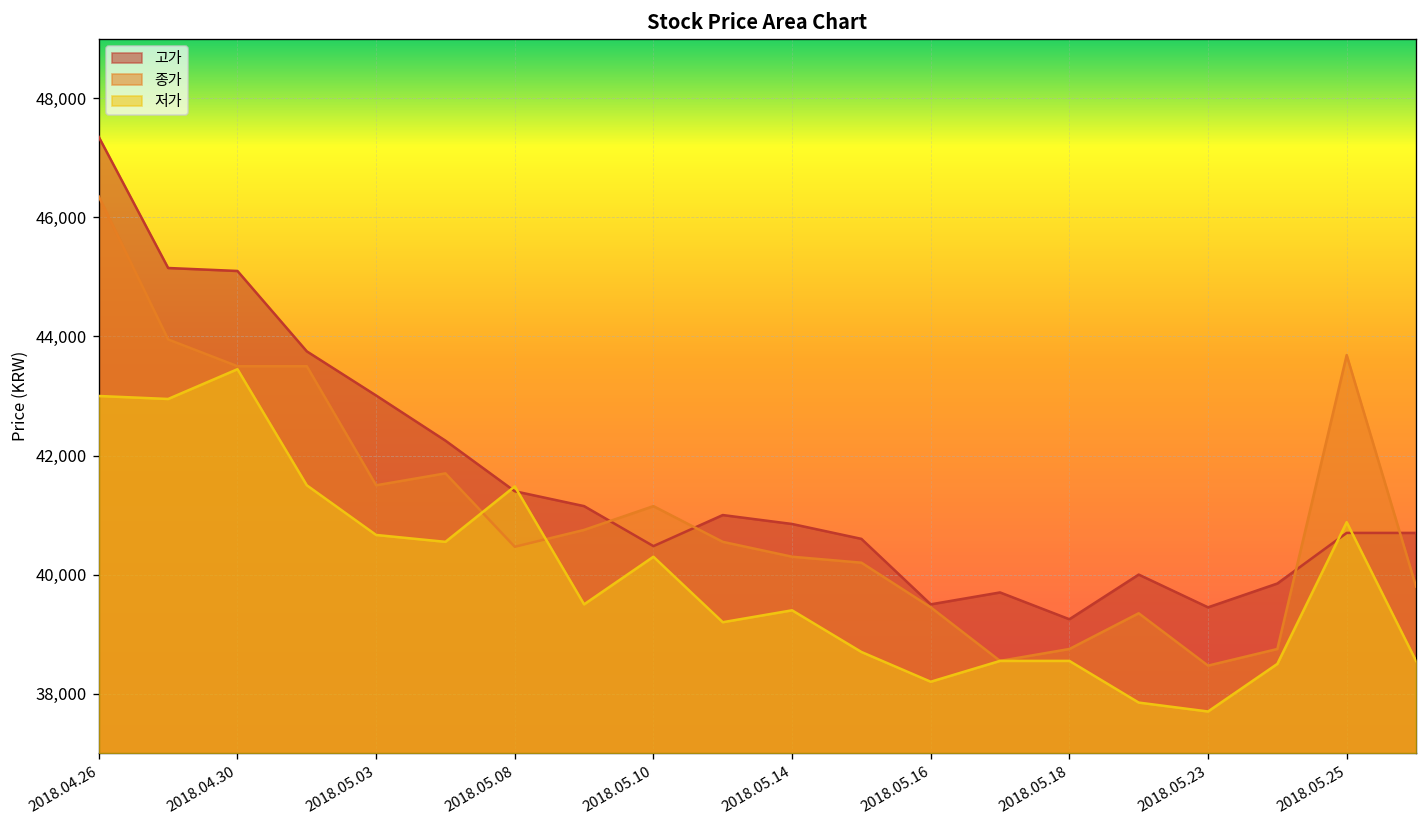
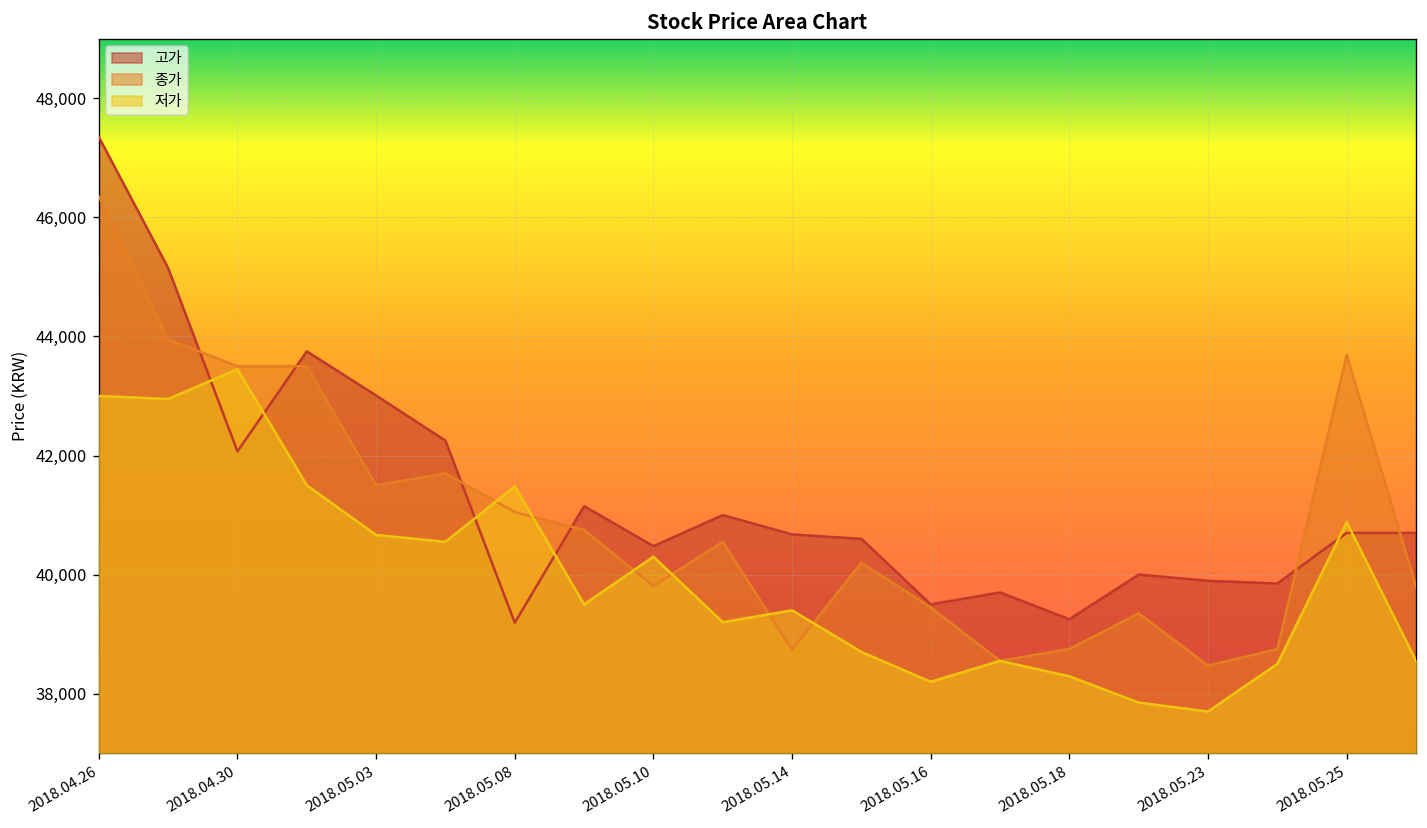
  {
    "고가": {
      "2018.04.26": "47,400",
-     "2018.04.30": "45,100",
+     "2018.04.30": "42,100",
      "2018.05.03": "43,000",
-     "2018.05.08": "41,400",
+     "2018.05.08": "39,200",
      "2018.05.10": "40,500",
-     "2018.05.14": "40,900",
+     "2018.05.14": "40,700",
      "2018.05.18": "39,200",
-     "2018.05.23": "39,500",
+     "2018.05.23": "39,900",
      "2018.05.25": "40,700"
    },
    "종가": {
      "2018.04.26": "46,400",
      "2018.05.03": "41,500",
-     "2018.05.08": "40,500",
-     "2018.05.10": "41,200",
-     "2018.05.14": "40,300",
+     "2018.05.08": "41,100",
+     "2018.05.10": "39,800",
+     "2018.05.14": "38,700",
      "2018.05.18": "38,800",
      "2018.05.23": "38,500",
      "2018.05.25": "43,700"
    },
    "저가": {
      "2018.04.26": "43,000",
      "2018.05.03": "40,700",
      "2018.05.08": "41,500",
      "2018.05.10": "40,300",
      "2018.05.14": "39,400",
      "2018.05.16": "38,200",
-     "2018.05.18": "38,600",
+     "2018.05.18": "38,300",
      "2018.05.23": "37,700",
      "2018.05.25": "40,900"
    }
  }
